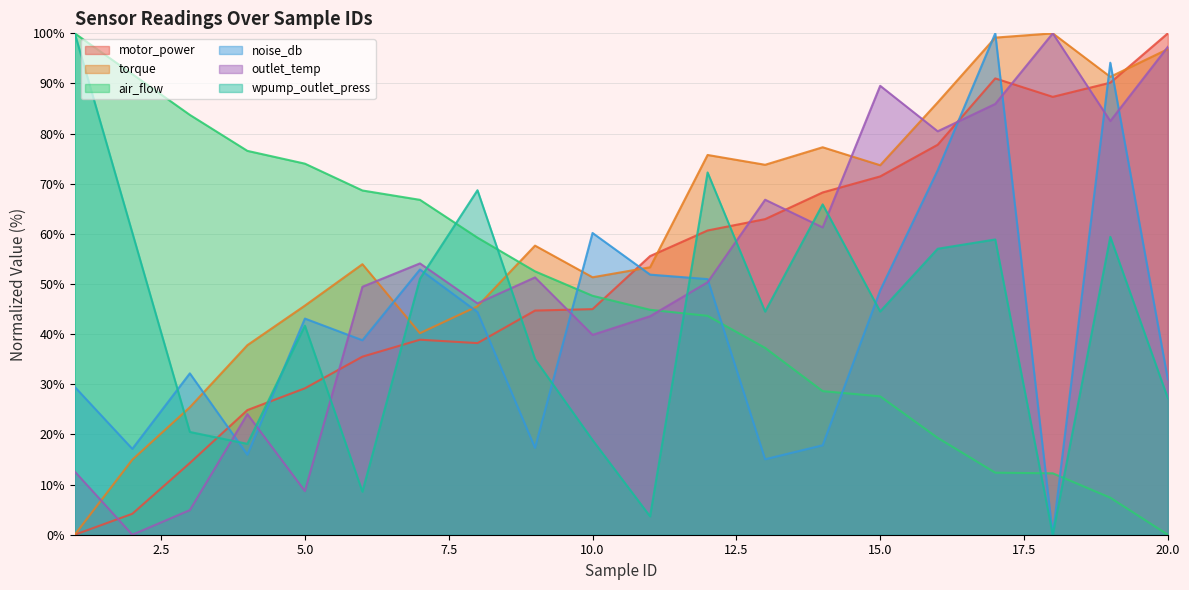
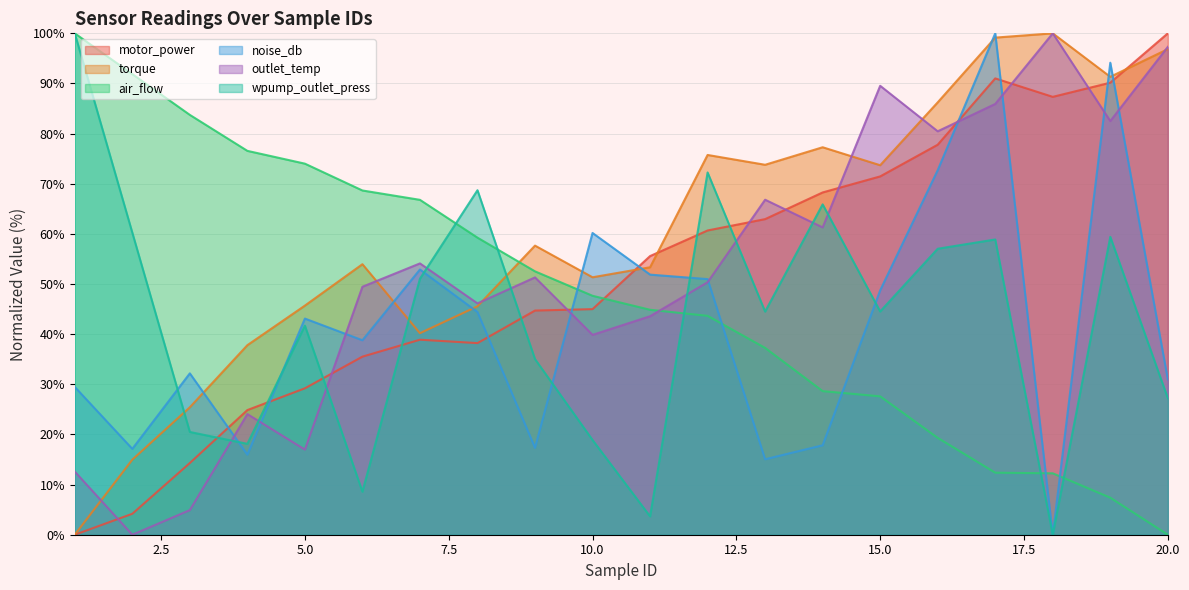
  {
    "outlet_temp": {
-     "5.0": "9%",
+     "5.0": "17%",
      "10.0": "40%",
      "15.0": "90%"
    }
  }
